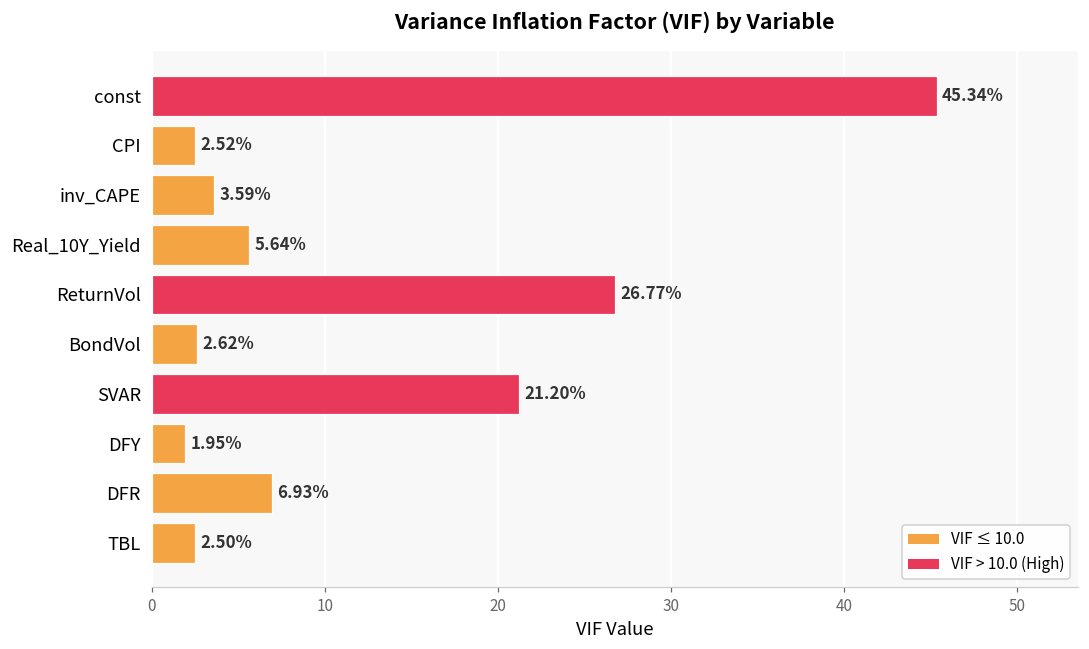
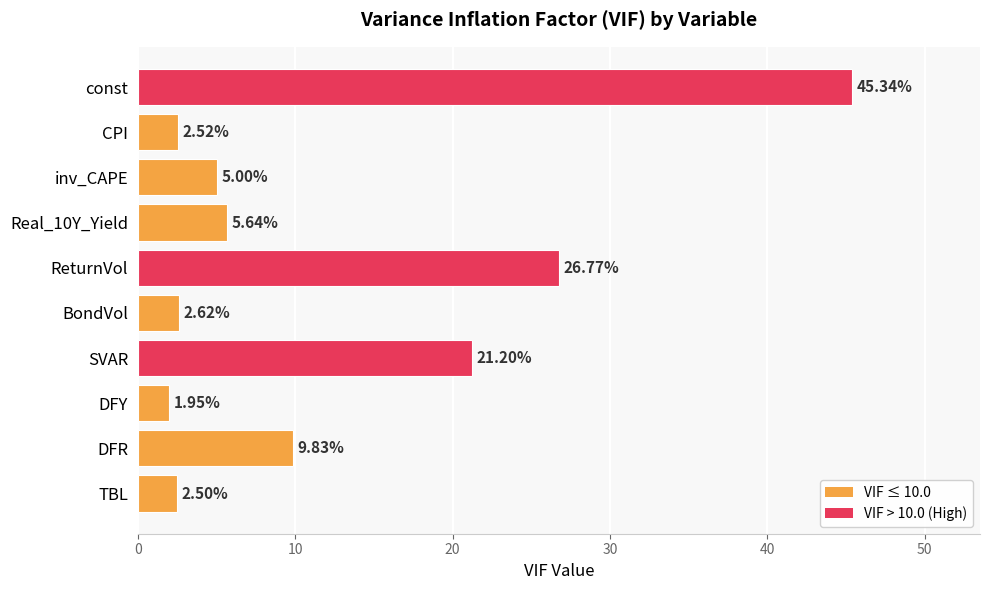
  {
    "const": "45.34%",
    "CPI": "2.52%",
-   "inv_CAPE": "3.59%",
+   "inv_CAPE": "5.00%",
    "Real_10Y_Yield": "5.64%",
    "ReturnVol": "26.77%",
    "BondVol": "2.62%",
    "SVAR": "21.20%",
    "DFY": "1.95%",
-   "DFR": "6.93%",
+   "DFR": "9.83%",
    "TBL": "2.50%"
  }
